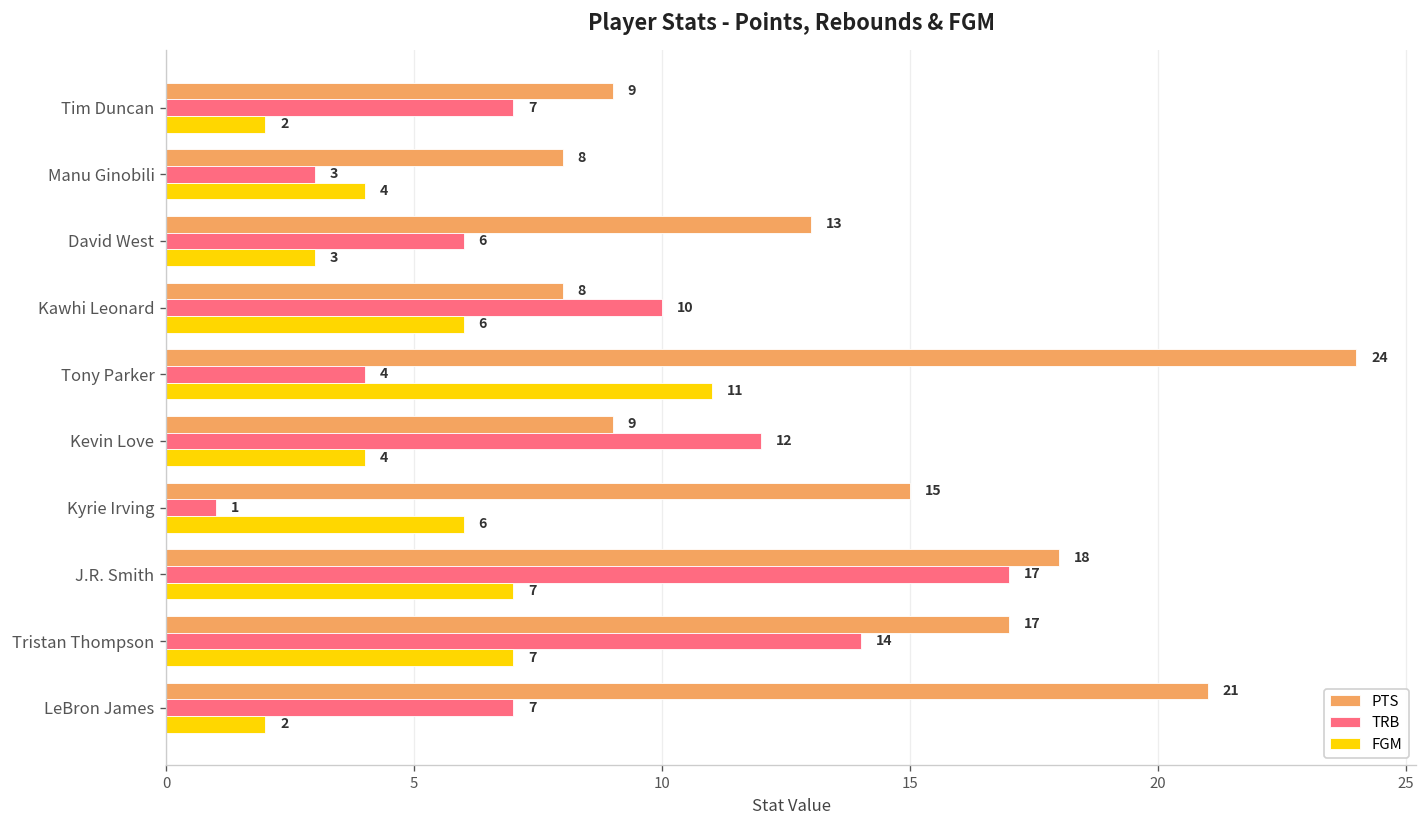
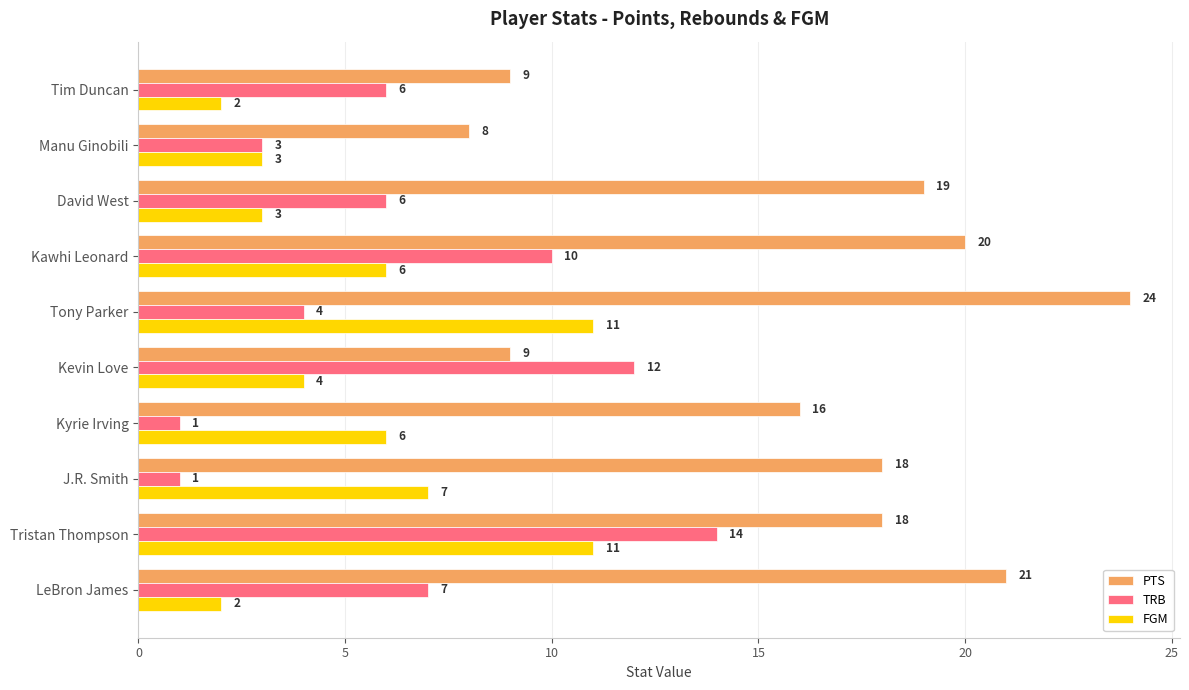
  {
    "PTS": {
      "Tim Duncan": 9,
      "Manu Ginobili": 8,
-     "David West": 13,
-     "Kawhi Leonard": 8,
+     "David West": 19,
+     "Kawhi Leonard": 20,
      "Tony Parker": 24,
      "Kevin Love": 9,
-     "Kyrie Irving": 15,
+     "Kyrie Irving": 16,
      "J.R. Smith": 18,
-     "Tristan Thompson": 17,
+     "Tristan Thompson": 18,
      "LeBron James": 21
    },
    "TRB": {
-     "Tim Duncan": 7,
+     "Tim Duncan": 6,
      "Manu Ginobili": 3,
      "David West": 6,
      "Kawhi Leonard": 10,
      "Tony Parker": 4,
      "Kevin Love": 12,
      "Kyrie Irving": 1,
-     "J.R. Smith": 17,
+     "J.R. Smith": 1,
      "Tristan Thompson": 14,
      "LeBron James": 7
    },
    "FGM": {
      "Tim Duncan": 2,
-     "Manu Ginobili": 4,
+     "Manu Ginobili": 3,
      "David West": 3,
      "Kawhi Leonard": 6,
      "Tony Parker": 11,
      "Kevin Love": 4,
      "Kyrie Irving": 6,
      "J.R. Smith": 7,
-     "Tristan Thompson": 7,
+     "Tristan Thompson": 11,
      "LeBron James": 2
    }
  }
